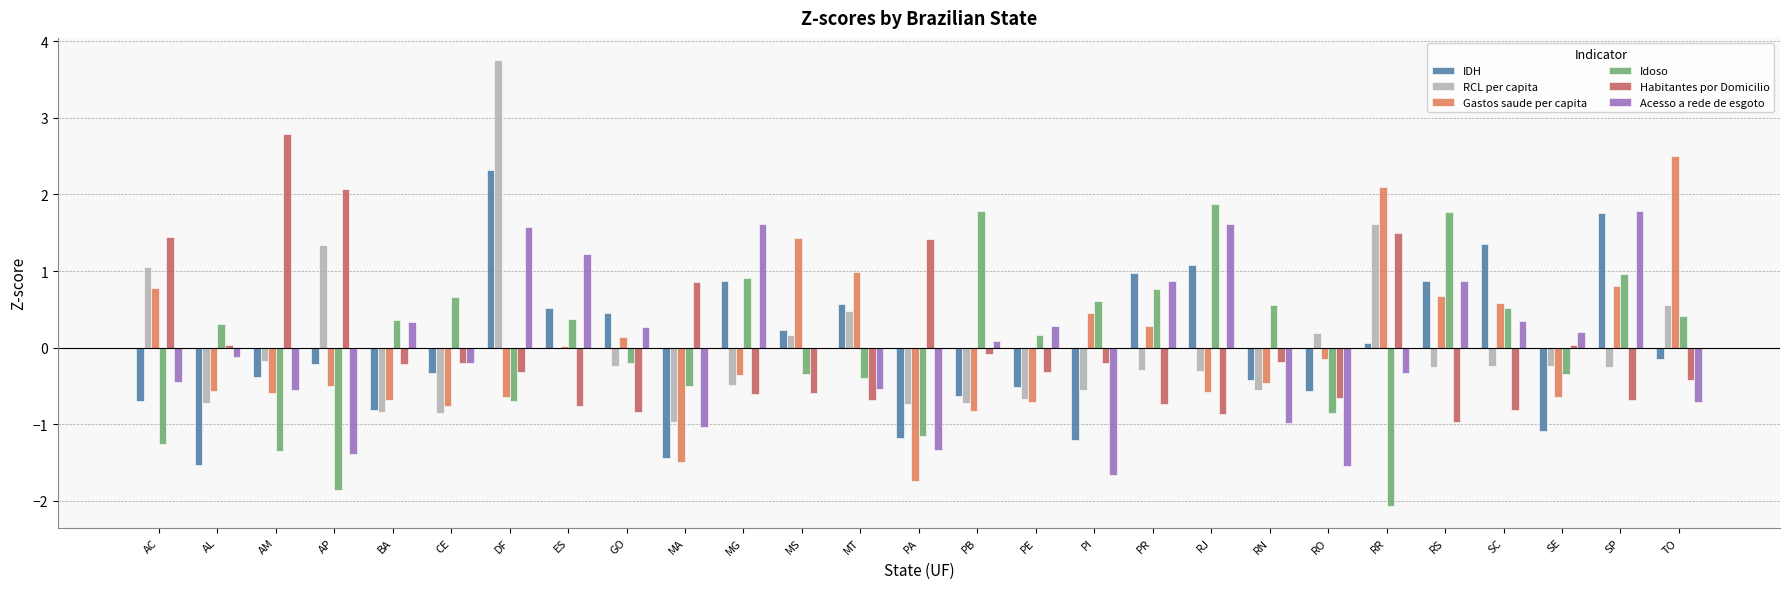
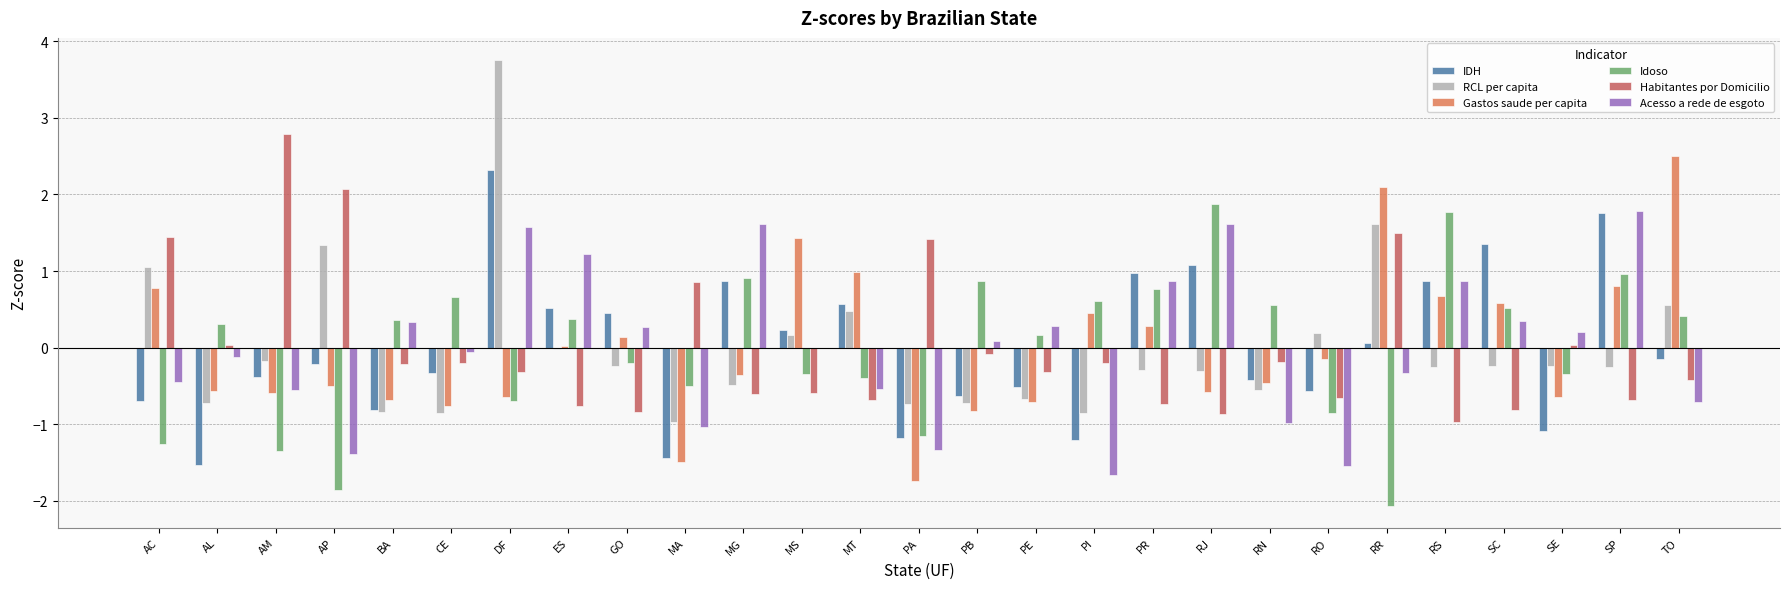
  {
    "IDH": {
      "AC": -0.7,
      "AL": -1.5,
      "AM": -0.4,
      "AP": -0.2,
      "BA": -0.8,
      "CE": -0.3,
      "DF": 2.3,
      "ES": 0.5,
      "GO": 0.5,
      "MA": -1.4,
      "MG": 0.9,
      "MS": 0.2,
      "MT": 0.6,
      "PA": -1.2,
      "PB": -0.6,
      "PE": -0.5,
      "PI": -1.2,
      "PR": 1.0,
      "RJ": 1.1,
      "RN": -0.4,
      "RO": -0.6,
      "RR": 0.1,
      "RS": 0.9,
      "SC": 1.3,
      "SE": -1.1,
      "SP": 1.8,
      "TO": -0.1
    },
    "RCL per capita": {
      "AC": 1.1,
      "AL": -0.7,
      "AM": -0.2,
      "AP": 1.3,
      "BA": -0.8,
      "CE": -0.9,
      "DF": 3.8,
      "GO": -0.2,
      "MA": -1.0,
      "MG": -0.5,
      "MS": 0.2,
      "MT": 0.5,
      "PA": -0.7,
      "PB": -0.7,
      "PE": -0.7,
-     "PI": -0.6,
+     "PI": -0.9,
      "PR": -0.3,
      "RJ": -0.3,
      "RN": -0.5,
      "RO": 0.2,
      "RR": 1.6,
      "RS": -0.3,
      "SC": -0.2,
      "SE": -0.2,
      "SP": -0.3,
      "TO": 0.6
    },
    "Idoso": {
      "AC": -1.3,
      "AL": 0.3,
      "AM": -1.4,
      "AP": -1.9,
      "BA": 0.4,
      "CE": 0.7,
      "DF": -0.7,
      "ES": 0.4,
      "GO": -0.2,
      "MA": -0.5,
      "MG": 0.9,
      "MS": -0.3,
      "MT": -0.4,
      "PA": -1.2,
-     "PB": 1.8,
+     "PB": 0.9,
      "PE": 0.2,
      "PI": 0.6,
      "PR": 0.8,
      "RJ": 1.9,
      "RN": 0.6,
      "RO": -0.9,
      "RR": -2.1,
      "RS": 1.8,
      "SC": 0.5,
      "SE": -0.3,
      "SP": 1.0,
      "TO": 0.4
    },
    "Acesso a rede de esgoto": {
      "AC": -0.4,
      "AL": -0.1,
      "AM": -0.5,
      "AP": -1.4,
      "BA": 0.3,
-     "CE": -0.2,
+     "CE": -0.1,
      "DF": 1.6,
      "ES": 1.2,
      "GO": 0.3,
      "MA": -1.0,
      "MG": 1.6,
      "MT": -0.5,
      "PA": -1.3,
      "PB": 0.1,
      "PE": 0.3,
      "PI": -1.7,
      "PR": 0.9,
      "RJ": 1.6,
      "RN": -1.0,
      "RO": -1.5,
      "RR": -0.3,
      "RS": 0.9,
      "SC": 0.4,
      "SE": 0.2,
      "SP": 1.8,
      "TO": -0.7
    }
  }
